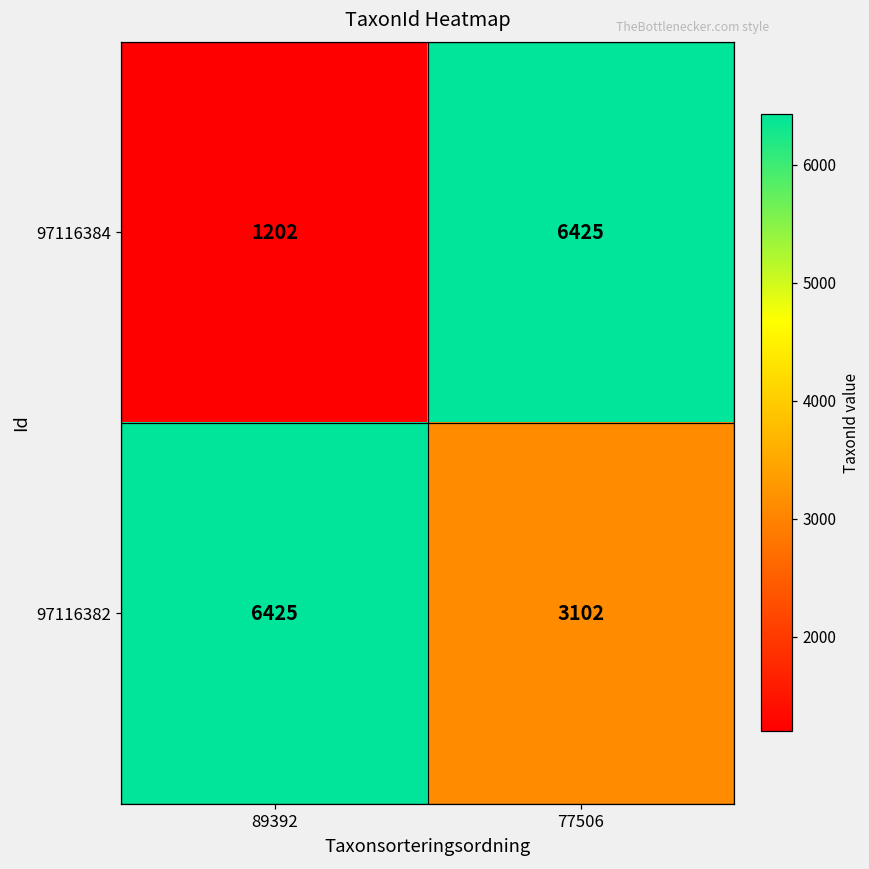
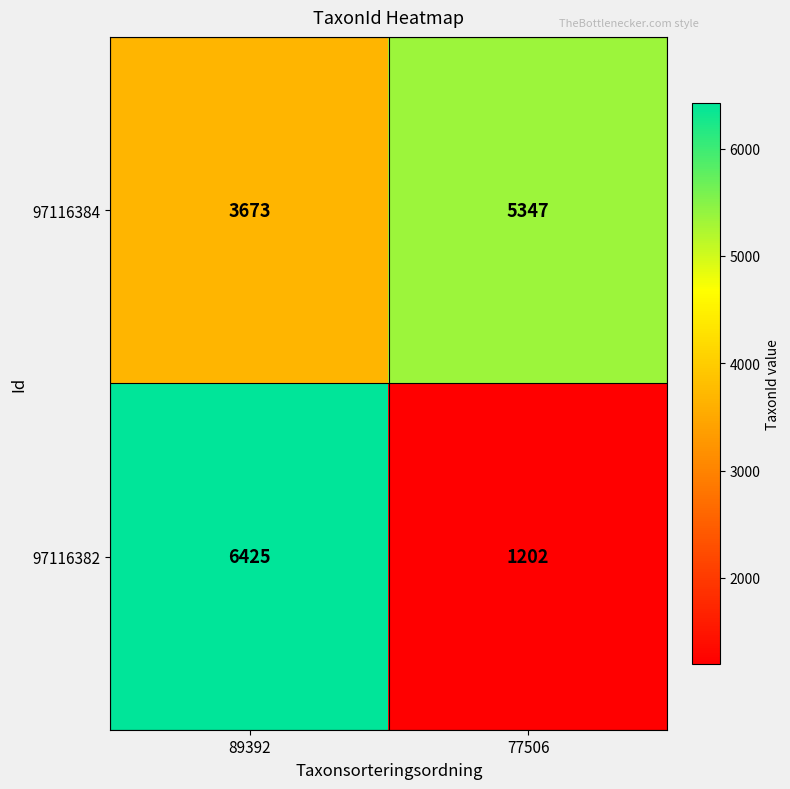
  {
    "97116384": {
-     "89392": 1202,
-     "77506": 6425
+     "89392": 3673,
+     "77506": 5347
    },
    "97116382": {
      "89392": 6425,
-     "77506": 3102
+     "77506": 1202
    }
  }
